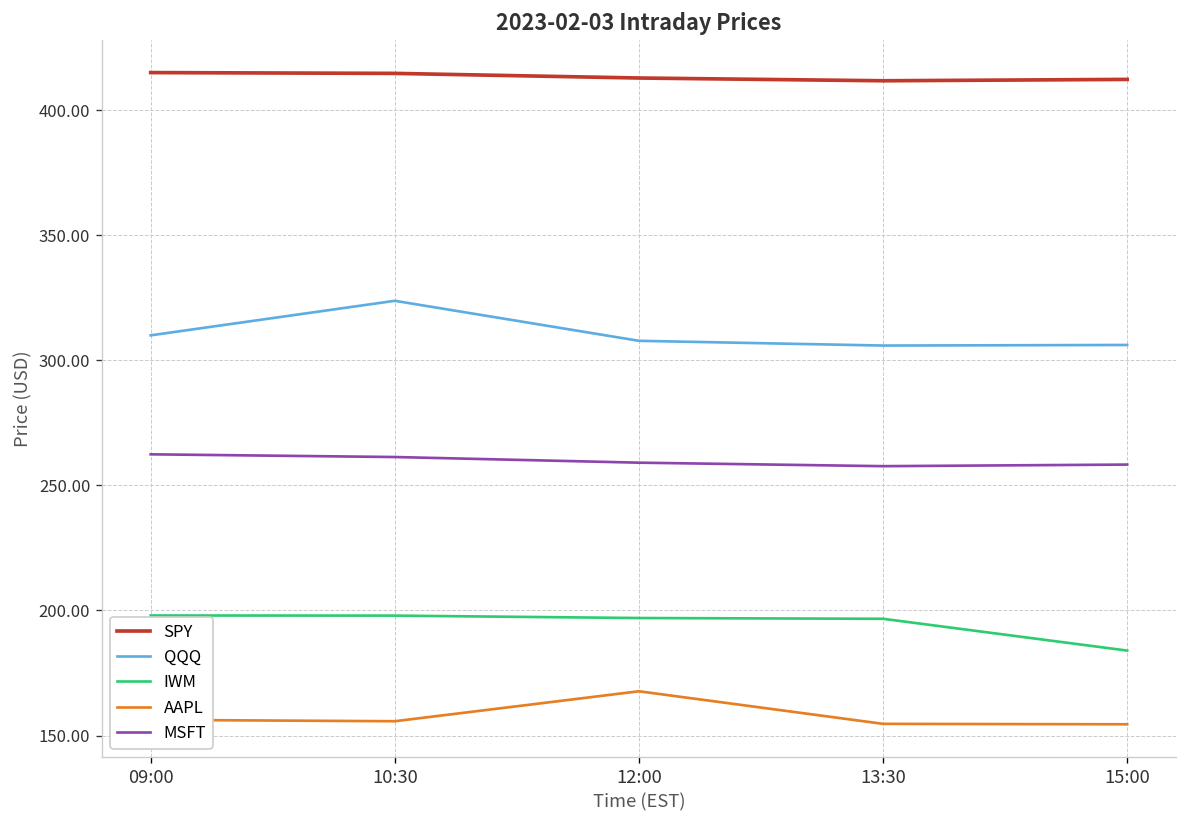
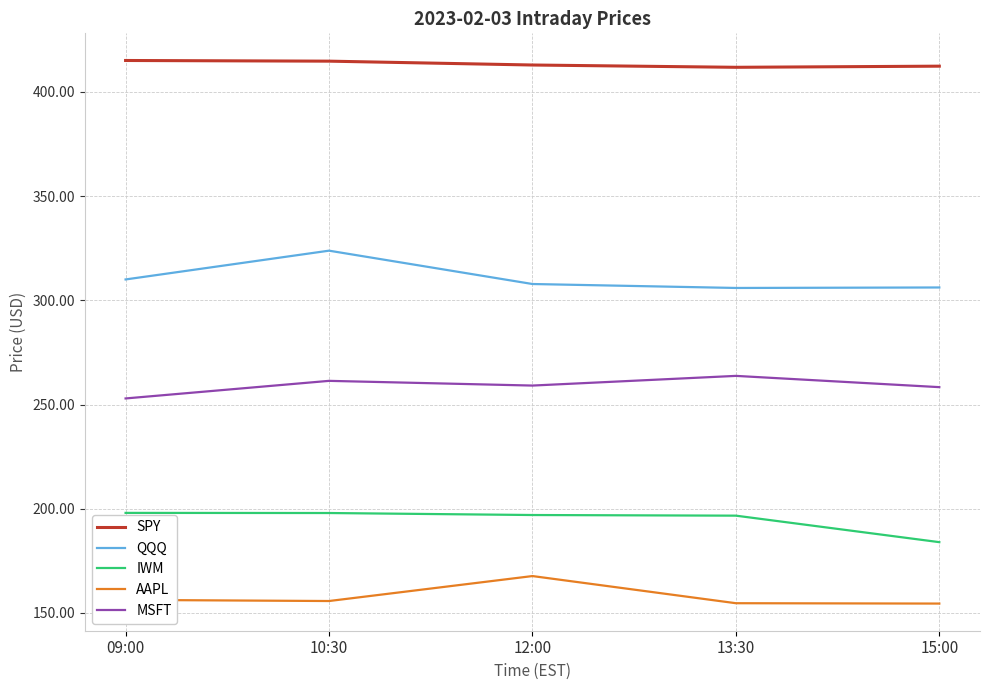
  {
    "SPY": {
      "09:00": 415,
      "10:30": 415,
      "12:00": 413,
      "13:30": 412,
      "15:00": 412
    },
    "QQQ": {
      "09:00": 310,
      "10:30": 324,
      "12:00": 308,
      "13:30": 306,
      "15:00": 306
    },
    "IWM": {
      "09:00": 198,
      "10:30": 198,
      "12:00": 197,
      "13:30": 197,
      "15:00": 184
    },
    "AAPL": {
      "10:30": 156,
      "12:00": 168,
      "13:30": 155,
      "15:00": 155
    },
    "MSFT": {
-     "09:00": 262,
+     "09:00": 253,
      "10:30": 261,
      "12:00": 259,
-     "13:30": 258,
+     "13:30": 264,
      "15:00": 258
    }
  }
